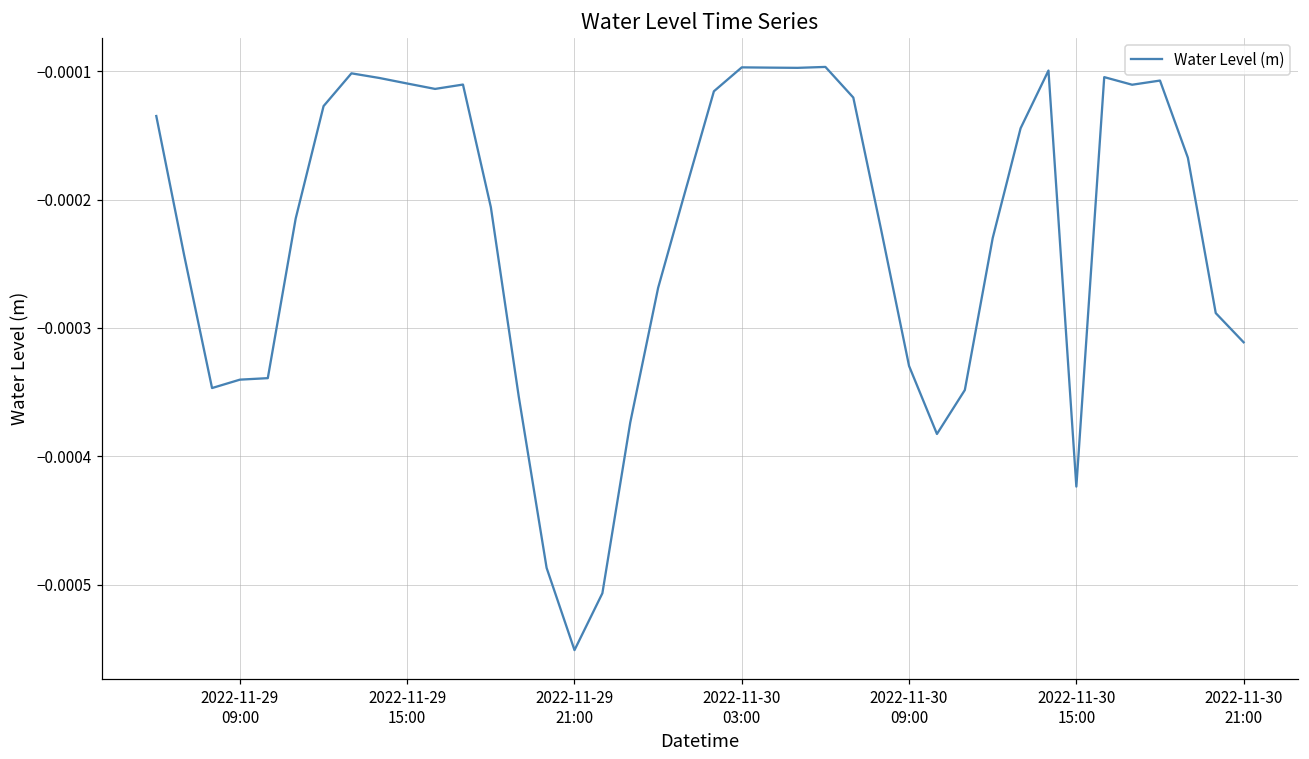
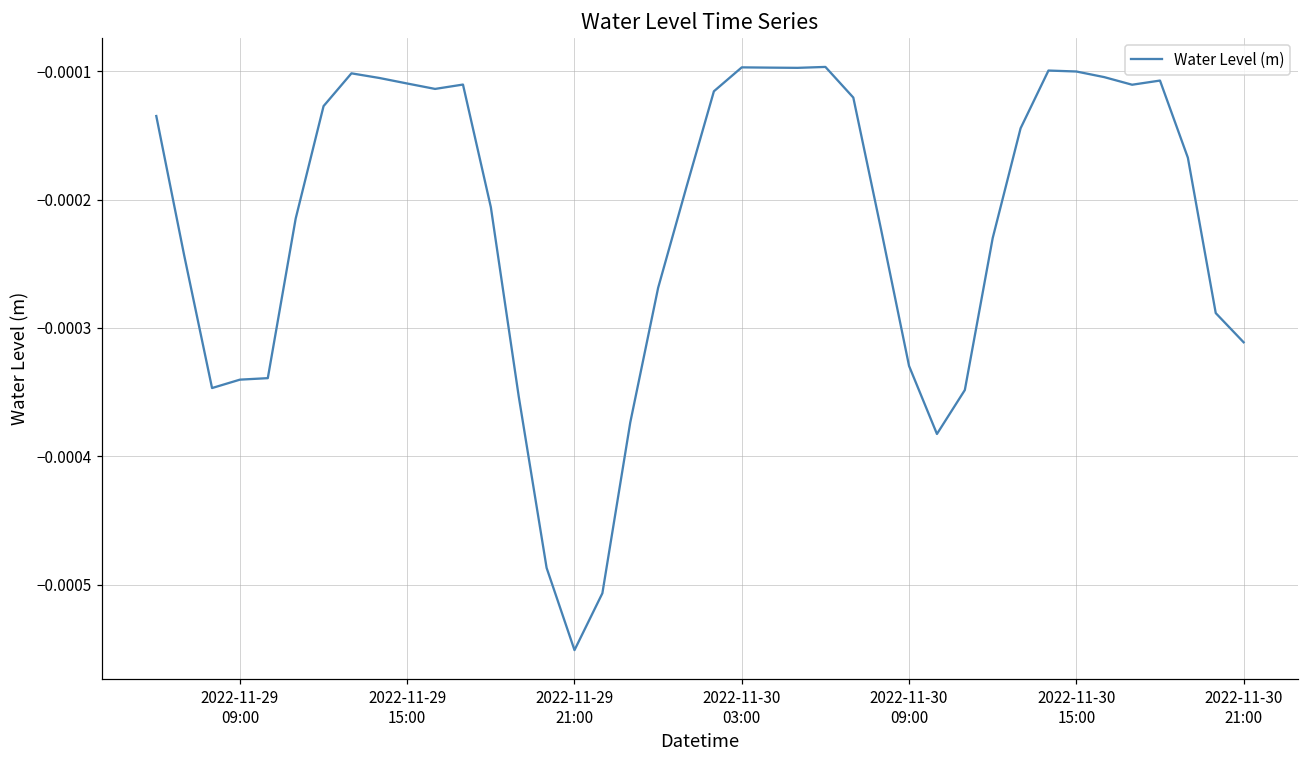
  {
    "2022-11-29 09:00": -0.000340,
    "2022-11-29 15:00": -0.000109,
    "2022-11-29 21:00": -0.000551,
    "2022-11-30 03:00": -0.000097,
    "2022-11-30 09:00": -0.000330,
-   "2022-11-30 15:00": -0.000424,
+   "2022-11-30 15:00": -0.000100,
    "2022-11-30 21:00": -0.000311
  }
